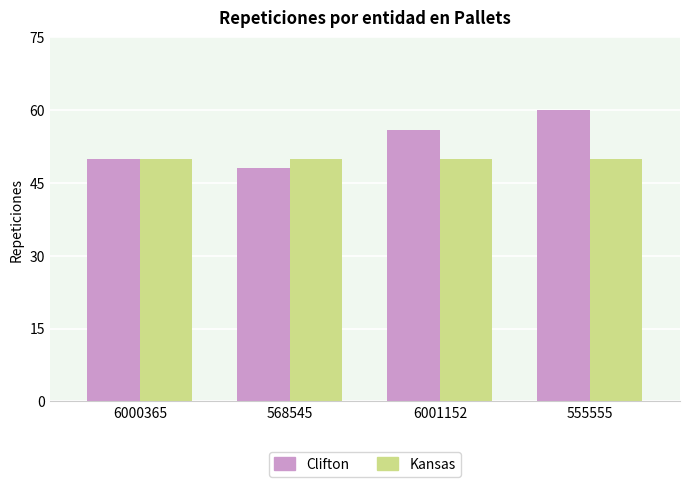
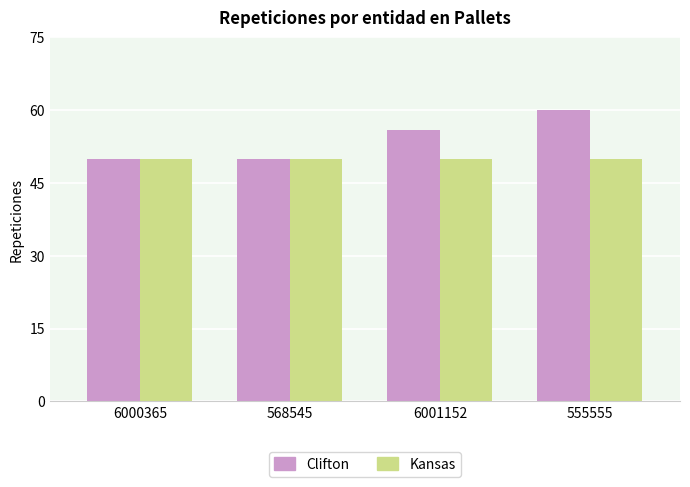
  {
    "Clifton": {
      "6000365": 50,
-     "568545": 48,
+     "568545": 50,
      "6001152": 56,
      "555555": 60
    },
    "Kansas": {
      "6000365": 50,
      "568545": 50,
      "6001152": 50,
      "555555": 50
    }
  }
